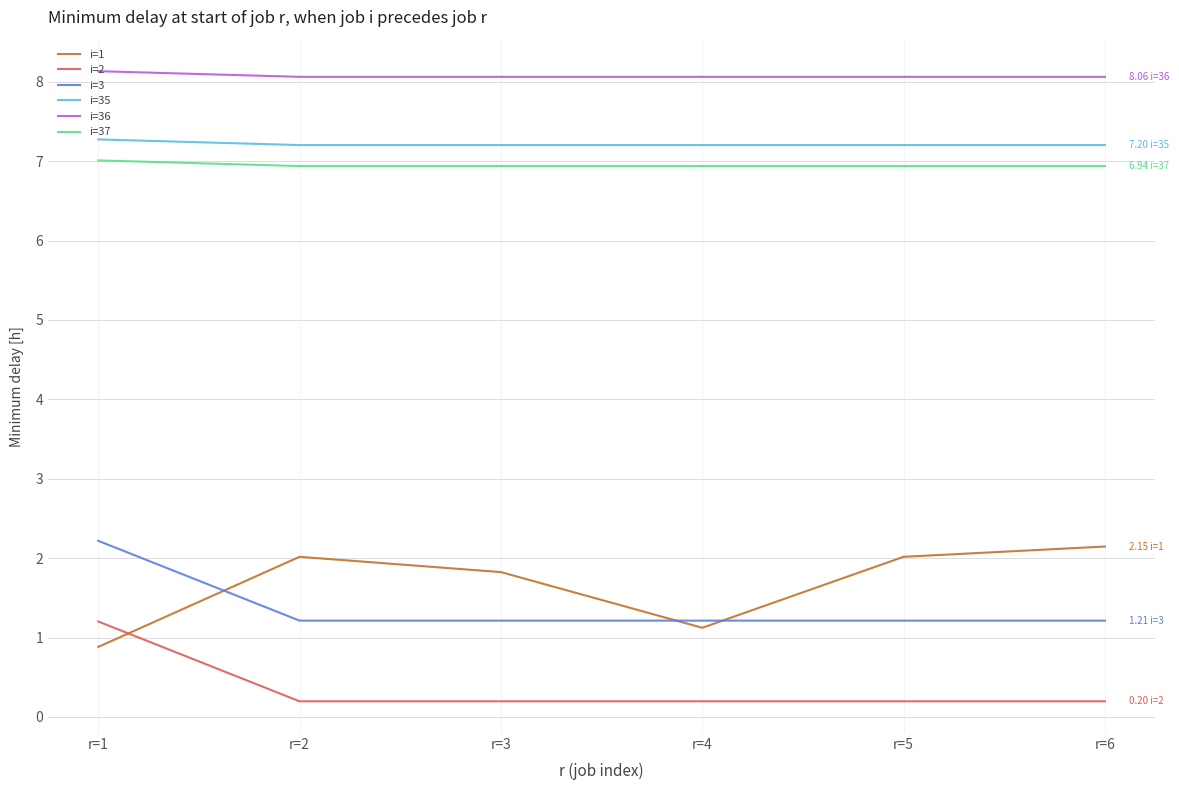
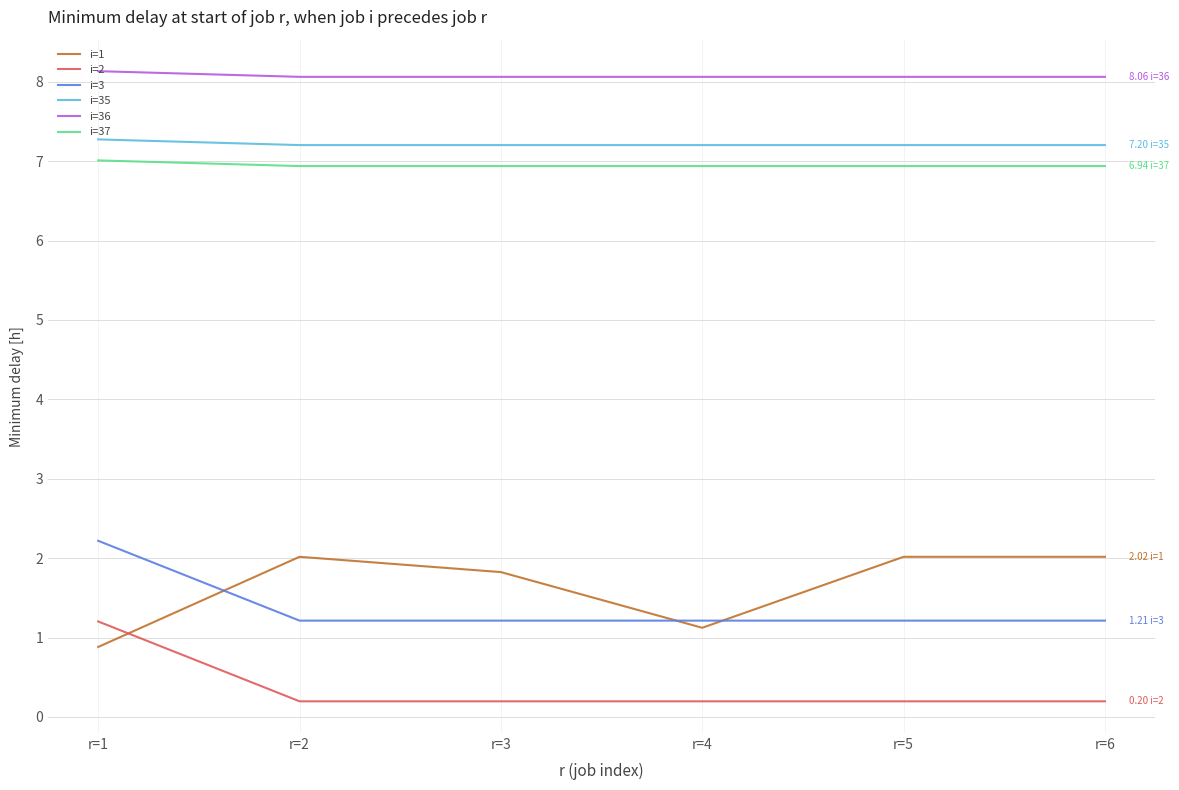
  {
    "i=1": {
-     "r=6": 2.15
+     "r=6": 2.02
    },
    "i=2": {
      "r=6": 0.20
    },
    "i=3": {
      "r=6": 1.21
    },
    "i=35": {
      "r=6": 7.20
    },
    "i=36": {
      "r=6": 8.06
    },
    "i=37": {
      "r=6": 6.94
    }
  }
